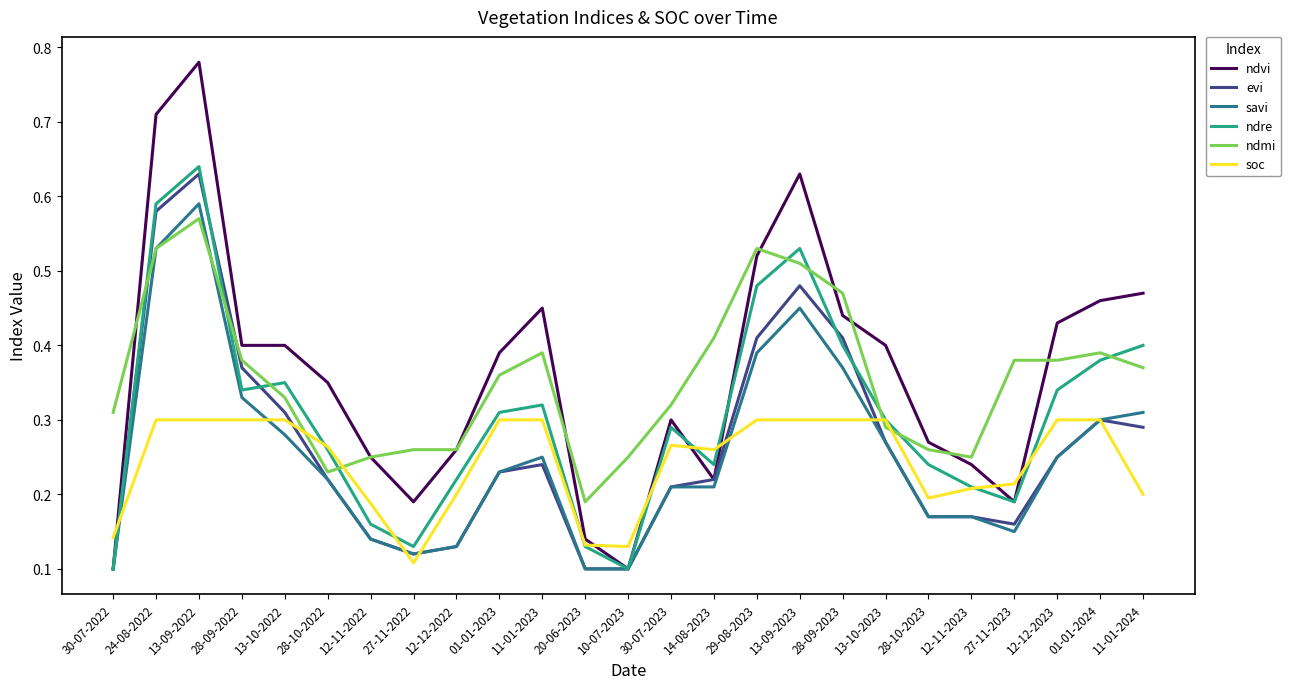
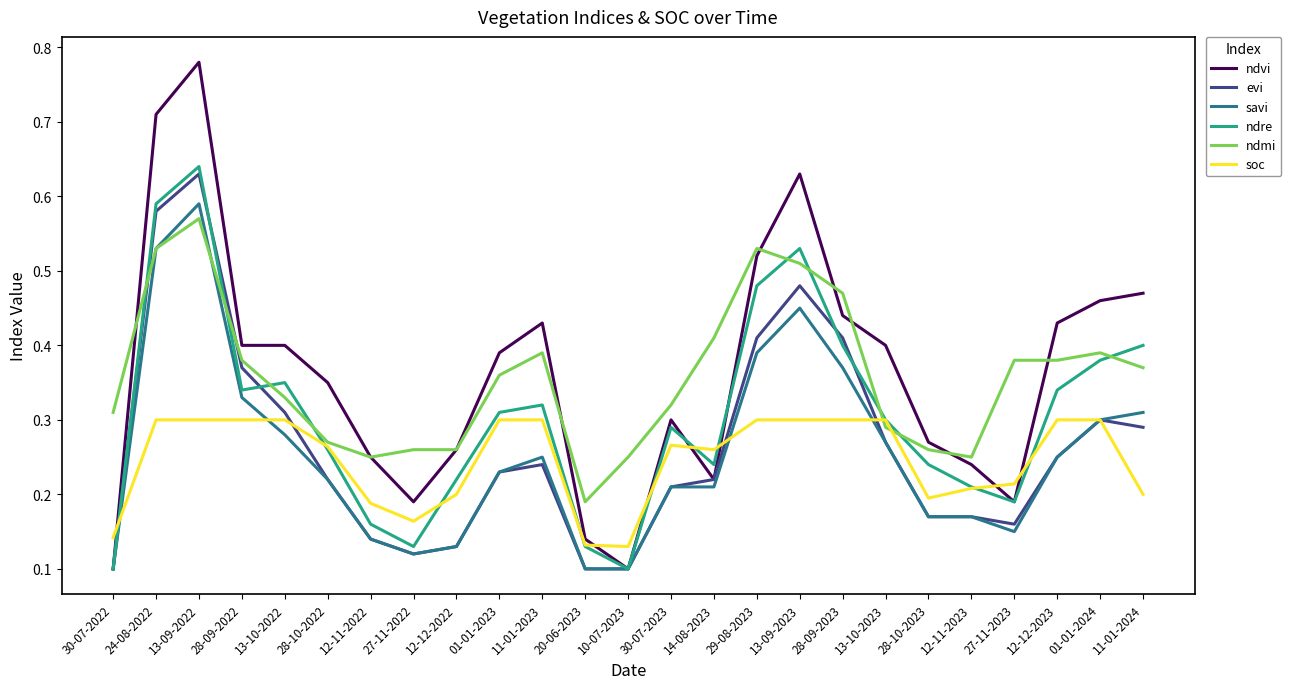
  {
    "ndvi": {
      "24-08-2022": 0.71,
      "13-09-2022": 0.78,
      "28-09-2022": 0.40,
      "13-10-2022": 0.40,
      "28-10-2022": 0.35,
      "27-11-2022": 0.19,
      "01-01-2023": 0.39,
-     "11-01-2023": 0.45,
+     "11-01-2023": 0.43,
      "20-06-2023": 0.14,
      "30-07-2023": 0.30,
      "29-08-2023": 0.52,
      "13-09-2023": 0.63,
      "28-09-2023": 0.44,
      "13-10-2023": 0.40,
      "28-10-2023": 0.27,
      "12-11-2023": 0.24,
      "12-12-2023": 0.43,
      "01-01-2024": 0.46,
      "11-01-2024": 0.47
    },
    "ndmi": {
      "30-07-2022": 0.31,
      "13-09-2022": 0.57,
      "28-09-2022": 0.38,
      "13-10-2022": 0.33,
-     "28-10-2022": 0.23,
+     "28-10-2022": 0.27,
      "27-11-2022": 0.26,
      "01-01-2023": 0.36,
      "11-01-2023": 0.39,
      "20-06-2023": 0.19,
      "10-07-2023": 0.25,
      "30-07-2023": 0.32,
      "14-08-2023": 0.41,
      "29-08-2023": 0.53,
      "13-09-2023": 0.51,
      "28-09-2023": 0.47,
      "13-10-2023": 0.29,
      "28-10-2023": 0.26,
      "12-11-2023": 0.25,
      "27-11-2023": 0.38,
      "12-12-2023": 0.38,
      "01-01-2024": 0.39,
      "11-01-2024": 0.37
    },
    "soc": {
      "30-07-2022": 0.14,
      "24-08-2022": 0.30,
      "13-09-2022": 0.30,
      "28-09-2022": 0.30,
      "13-10-2022": 0.30,
      "28-10-2022": 0.26,
      "12-11-2022": 0.19,
-     "27-11-2022": 0.11,
+     "27-11-2022": 0.16,
      "12-12-2022": 0.20,
      "01-01-2023": 0.30,
      "11-01-2023": 0.30,
      "10-07-2023": 0.13,
      "30-07-2023": 0.27,
      "14-08-2023": 0.26,
      "29-08-2023": 0.30,
      "13-09-2023": 0.30,
      "28-09-2023": 0.30,
      "28-10-2023": 0.20,
      "27-11-2023": 0.21,
      "12-12-2023": 0.30,
      "11-01-2024": 0.20
    }
  }
